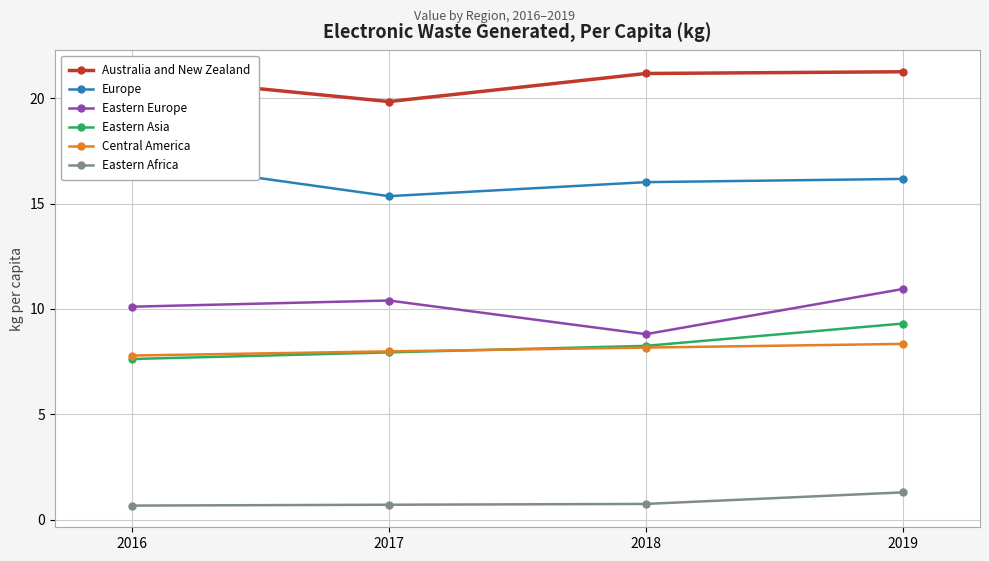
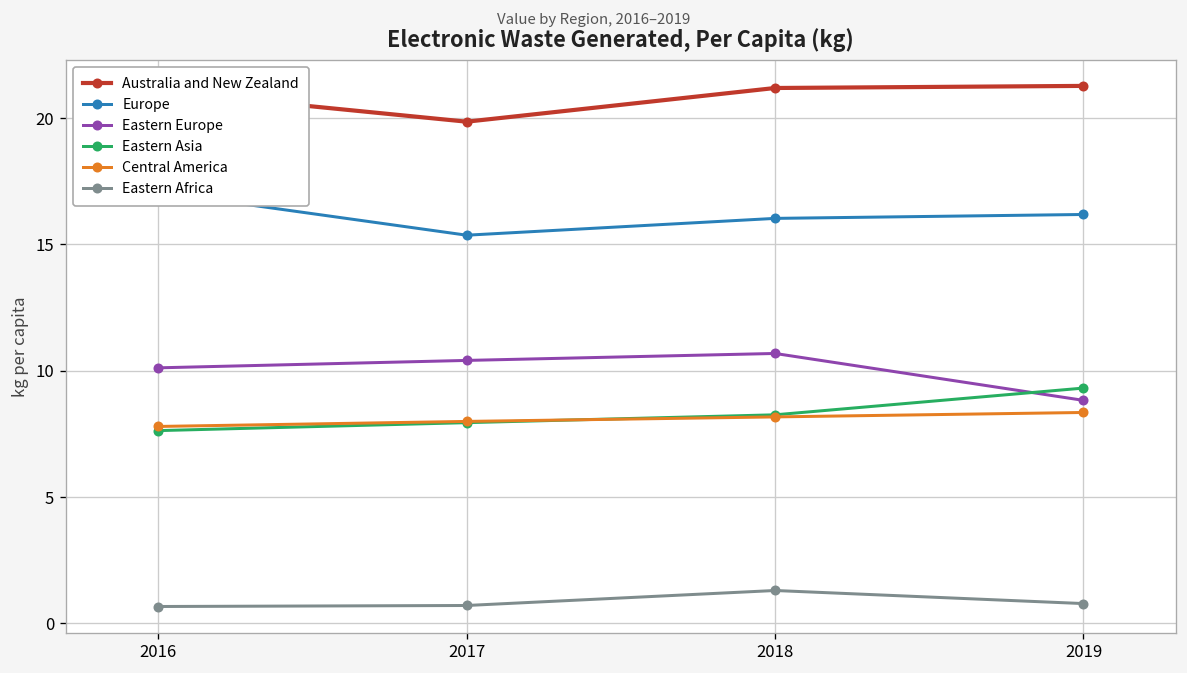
  {
    "Australia and New Zealand": {
      "2017": 19.9,
      "2018": 21.2,
      "2019": 21.3
    },
    "Europe": {
      "2017": 15.4,
      "2018": 16.0,
      "2019": 16.2
    },
    "Eastern Europe": {
      "2016": 10.1,
      "2017": 10.4,
-     "2018": 8.8,
-     "2019": 11.0
+     "2018": 10.7,
+     "2019": 8.8
    },
    "Eastern Asia": {
      "2016": 7.6,
      "2019": 9.3
    },
    "Central America": {
      "2016": 7.8,
      "2019": 8.3
    },
    "Eastern Africa": {
      "2016": 0.7,
      "2017": 0.7,
-     "2018": 0.7,
-     "2019": 1.3
+     "2018": 1.3,
+     "2019": 0.8
    }
  }
